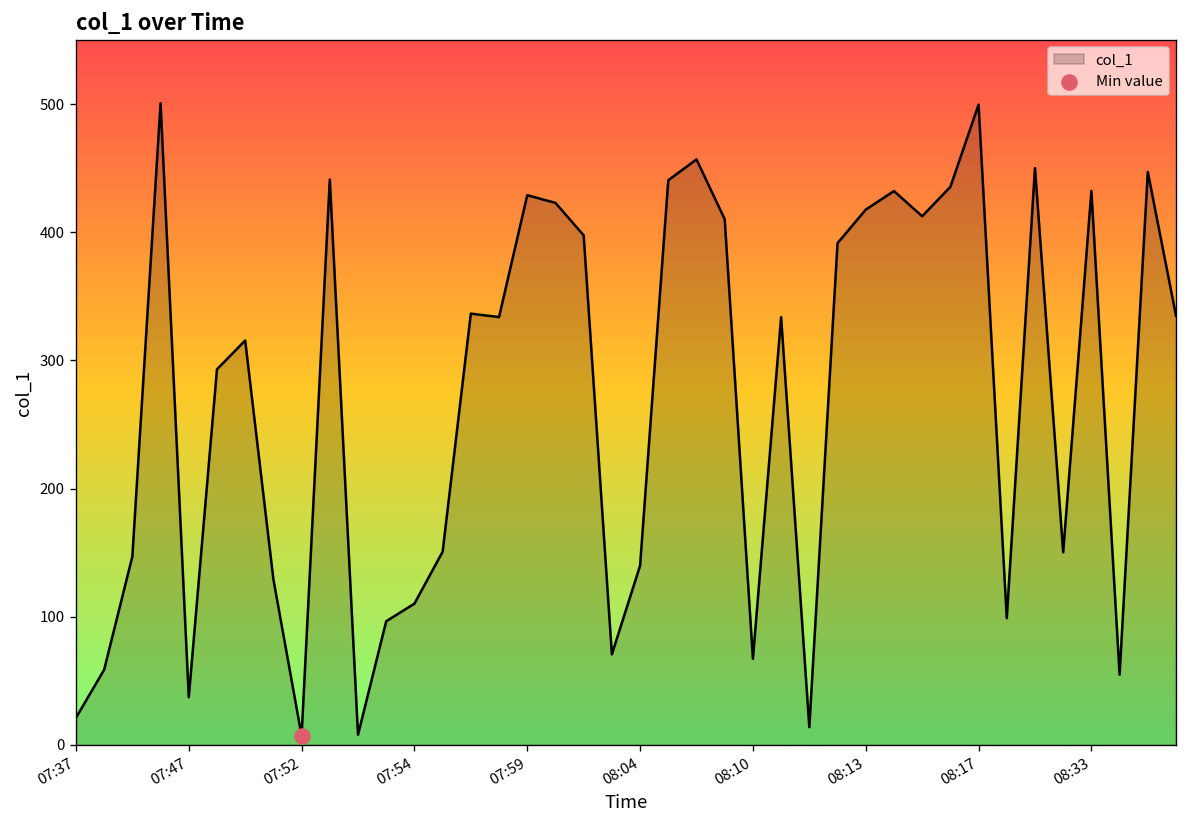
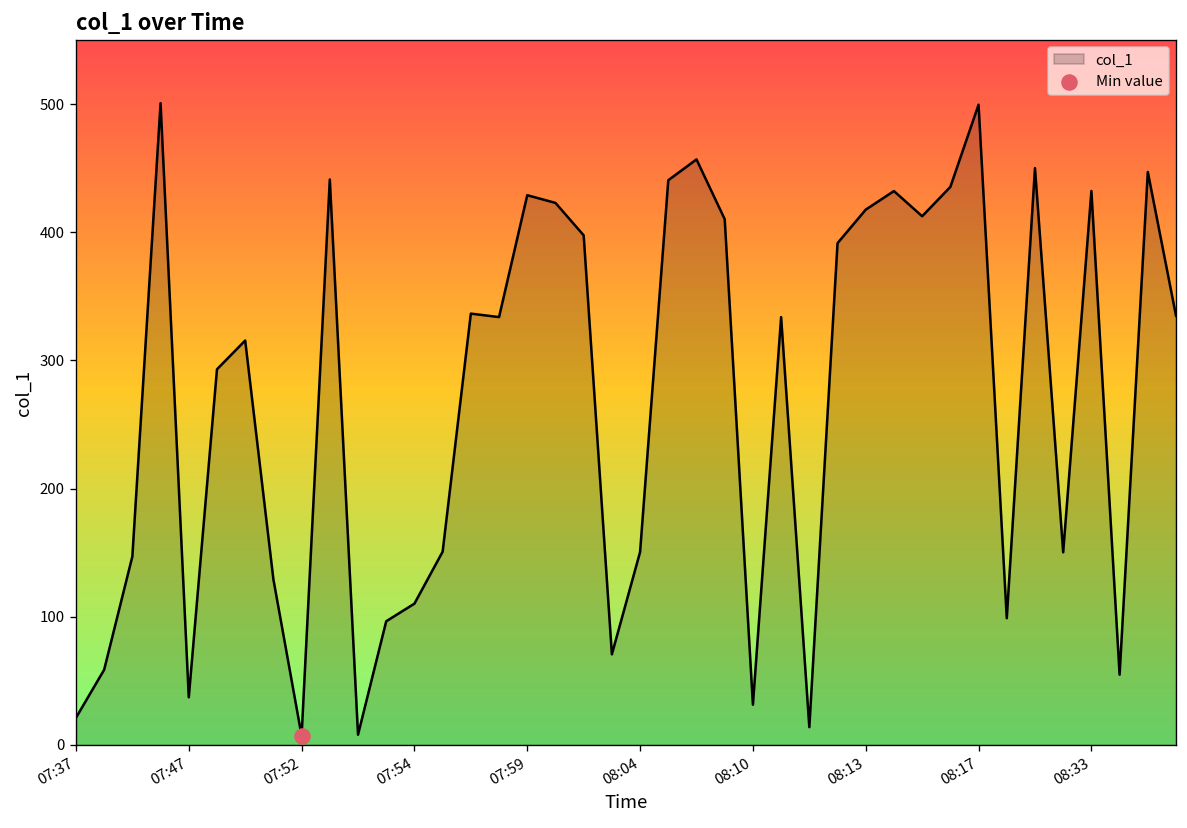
  {
    "col_1": {
      "07:37": 21,
      "07:47": 37,
-     "08:04": 140,
-     "08:10": 67,
+     "08:04": 150,
+     "08:10": 31,
      "08:17": 500
    }
  }
